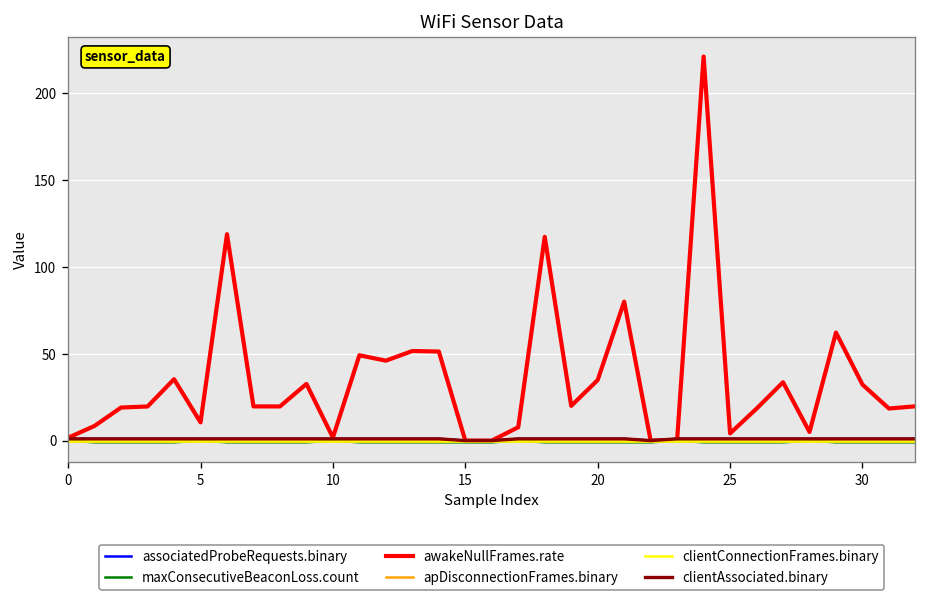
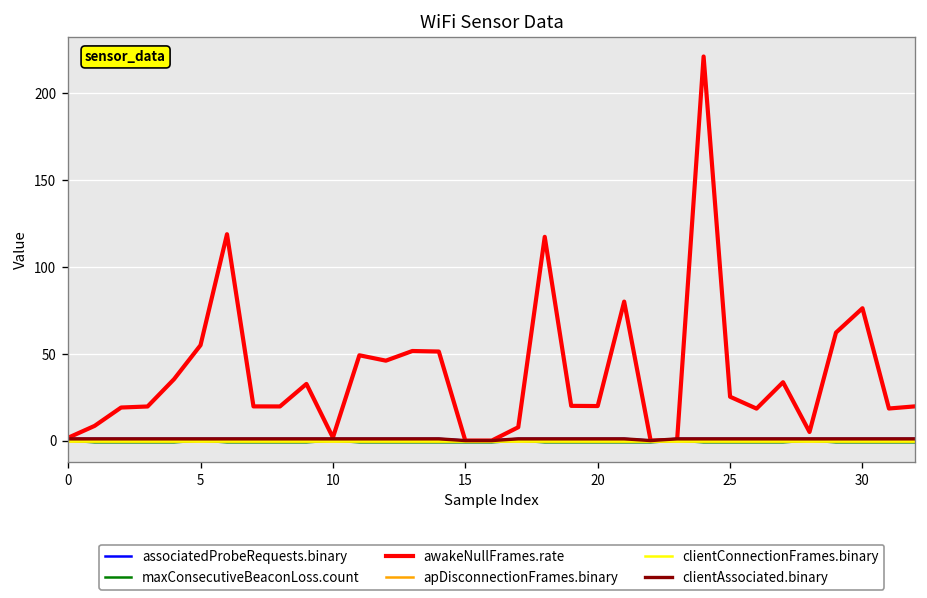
  {
    "awakeNullFrames.rate": {
-     "5": 10,
-     "20": 35,
-     "25": 4,
-     "30": 32
+     "5": 55,
+     "20": 20,
+     "25": 25,
+     "30": 76
    }
  }
